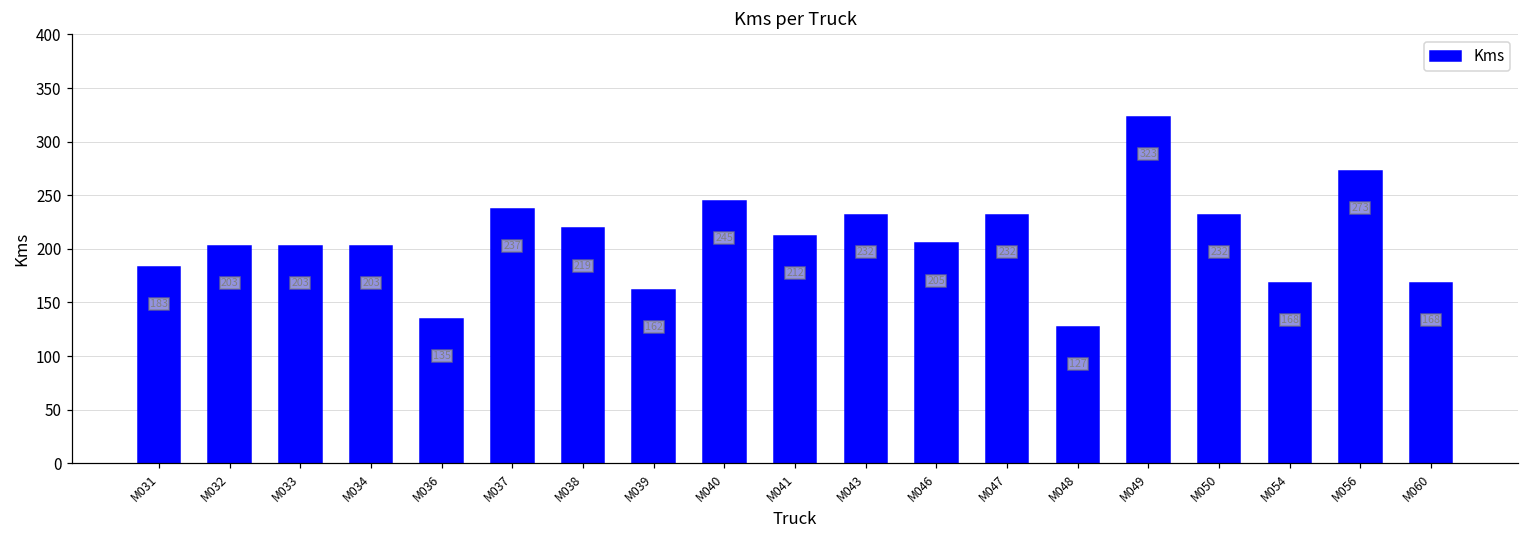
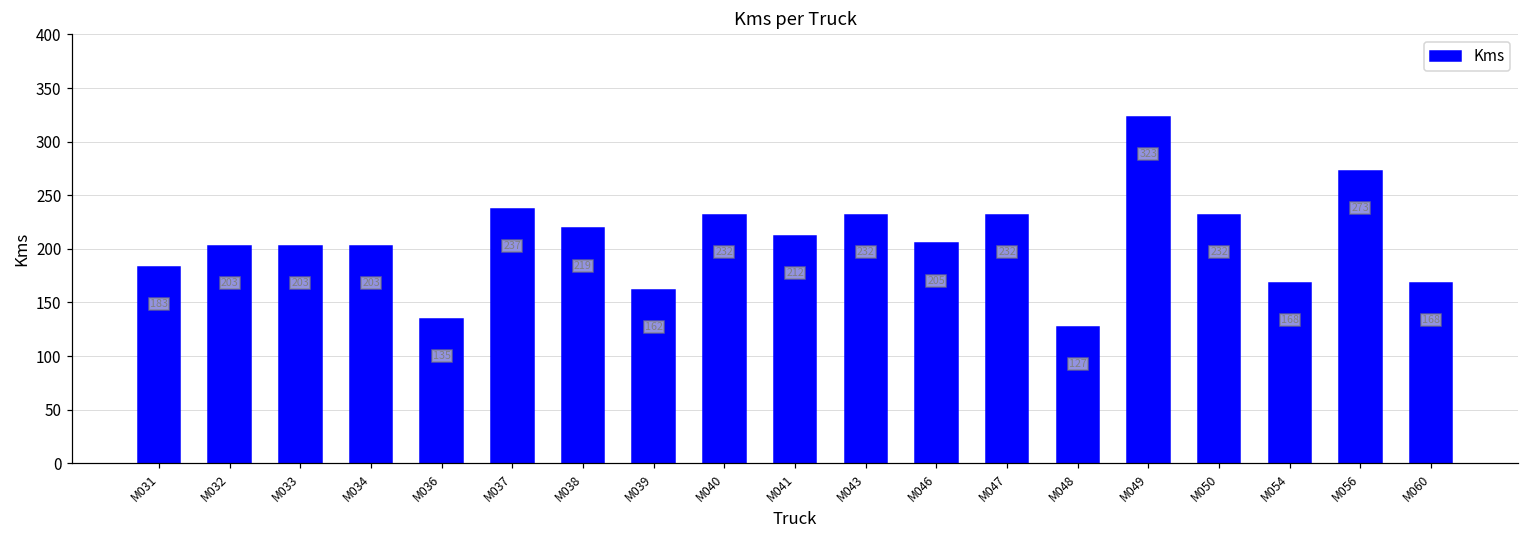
  {
-   "M040": 245
+   "M040": 232
  }
